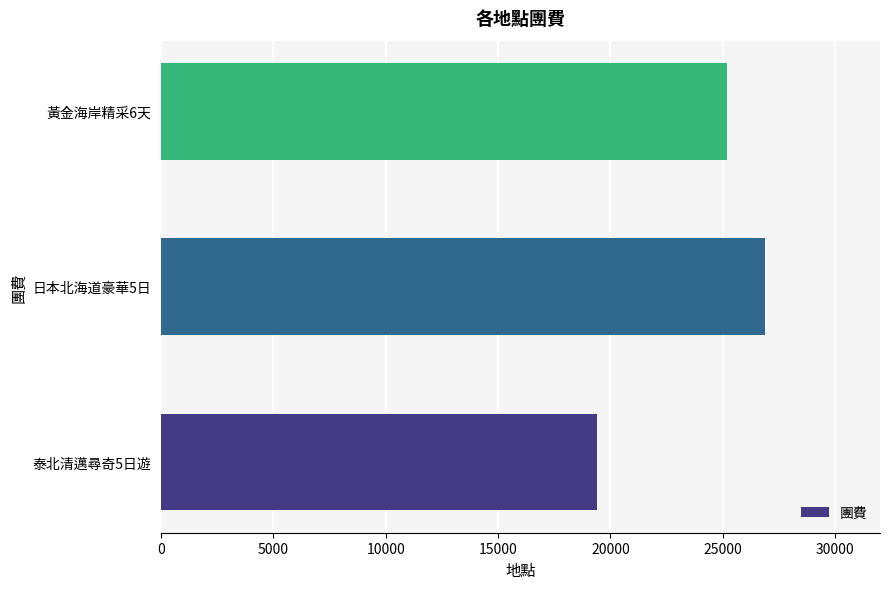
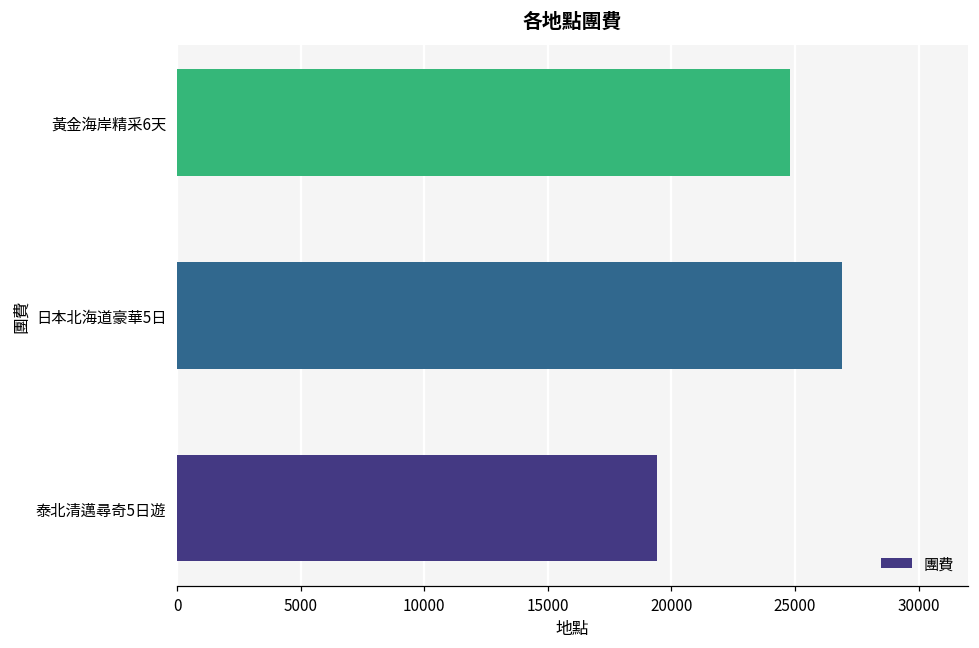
  {
-   "黃金海岸精采6天": 25200,
+   "黃金海岸精采6天": 24800,
    "日本北海道豪華5日": 26900,
    "泰北清邁尋奇5日遊": 19400
  }
